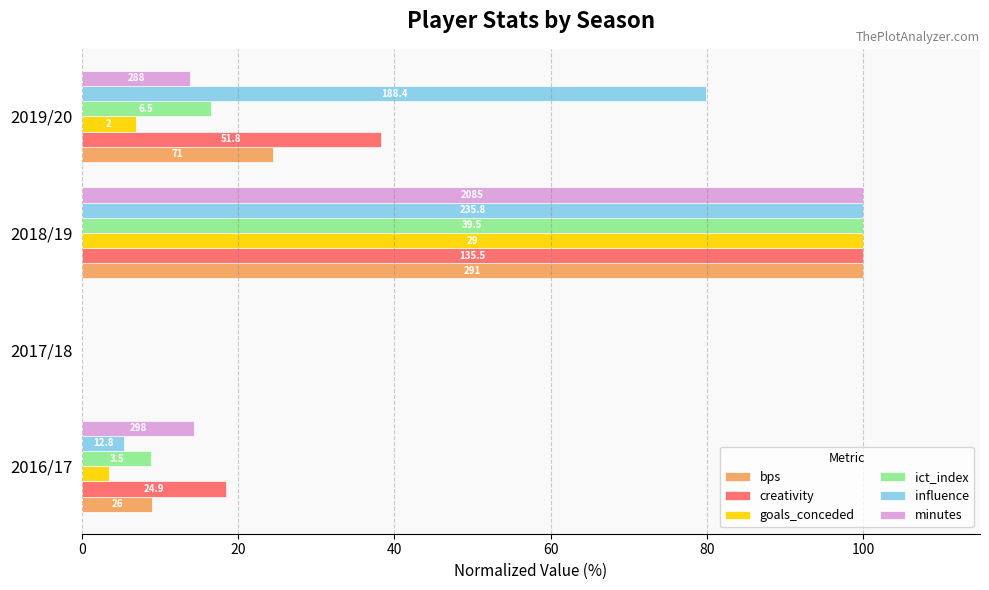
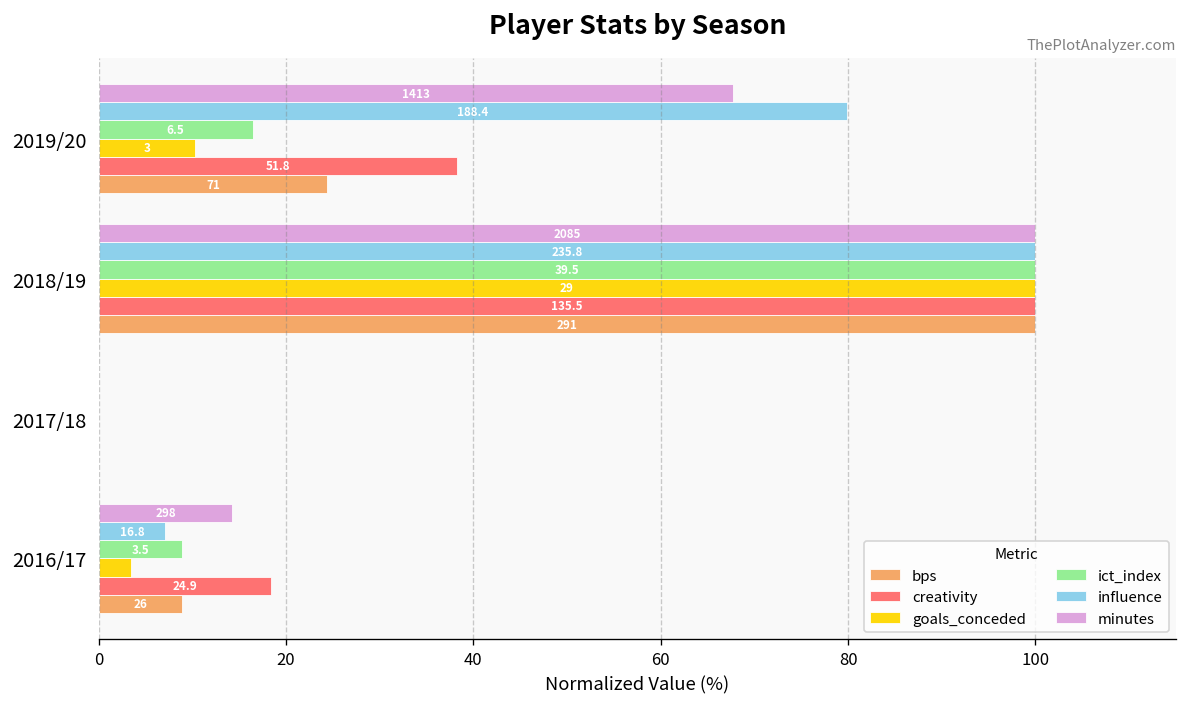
  {
    "goals_conceded": {
-     "2019/20": 2
+     "2019/20": 3
    },
    "ict_index": {
      "2017/18": 0
    },
    "influence": {
-     "2016/17": 12.8
+     "2016/17": 16.8
    },
    "minutes": {
-     "2019/20": 288
+     "2019/20": 1413
    }
  }
